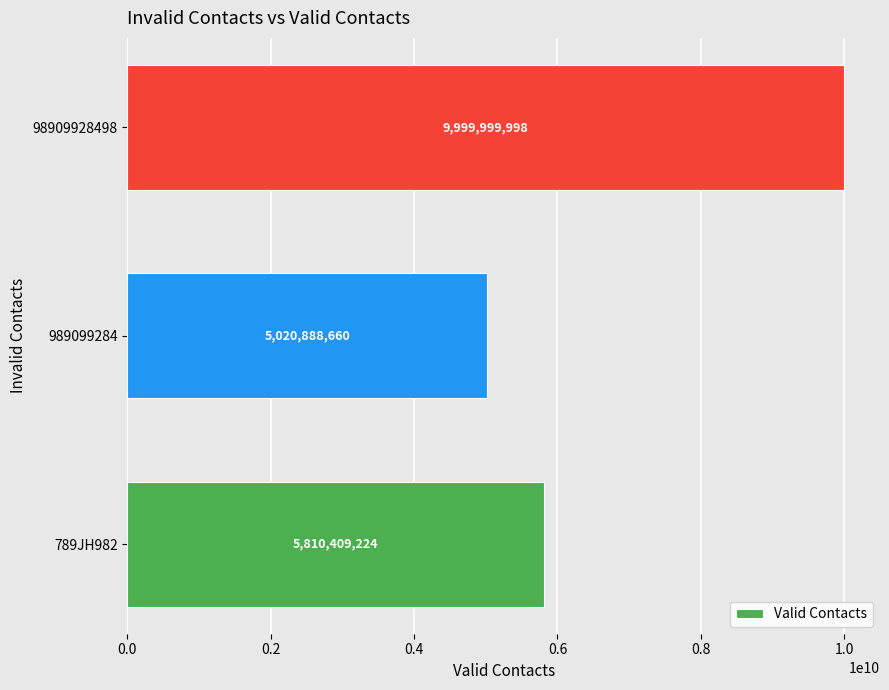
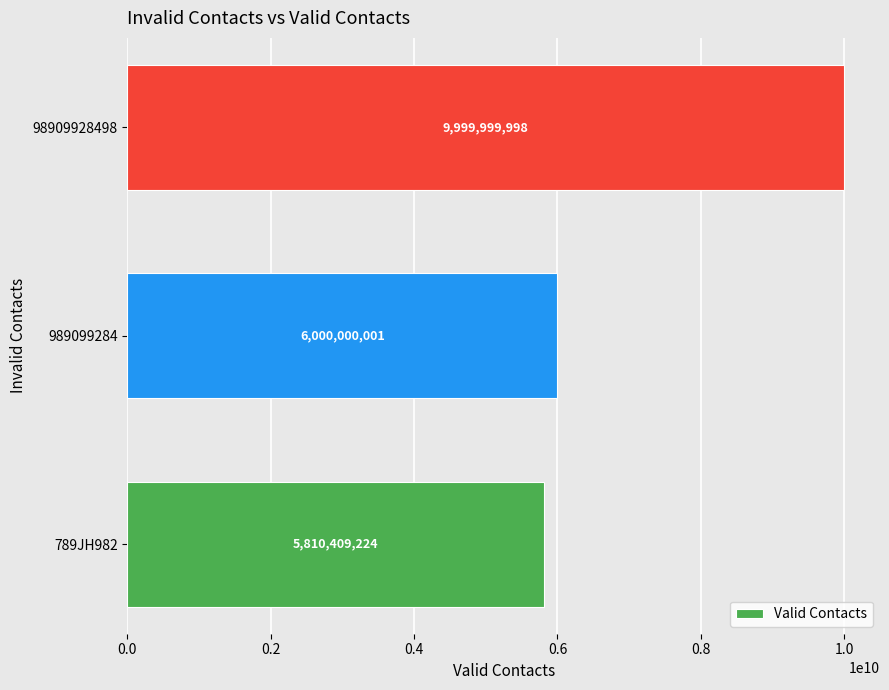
  {
    "98909928498": "9,999,999,998",
-   "989099284": "5,020,888,660",
+   "989099284": "6,000,000,001",
    "789JH982": "5,810,409,224"
  }
